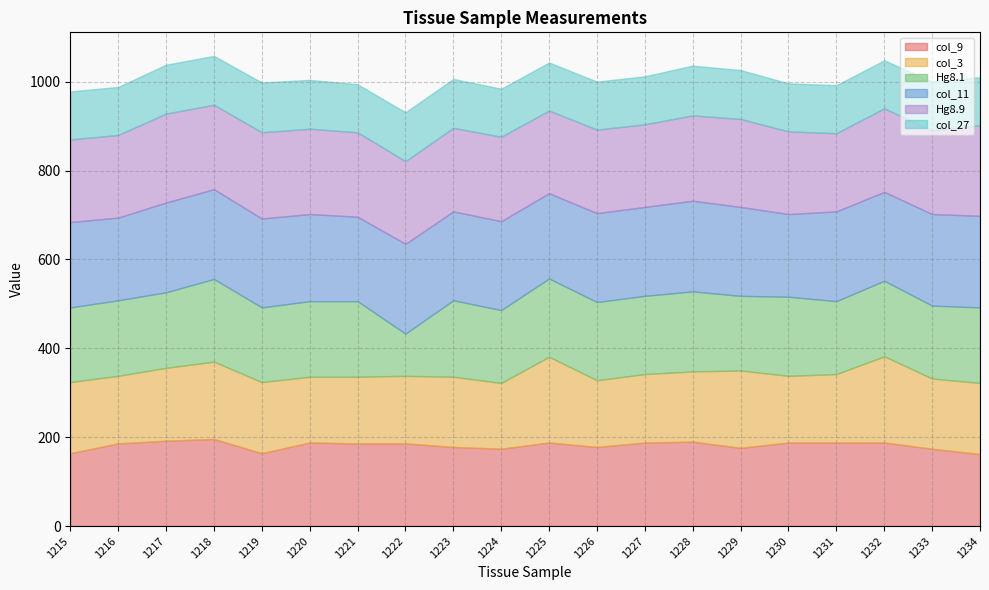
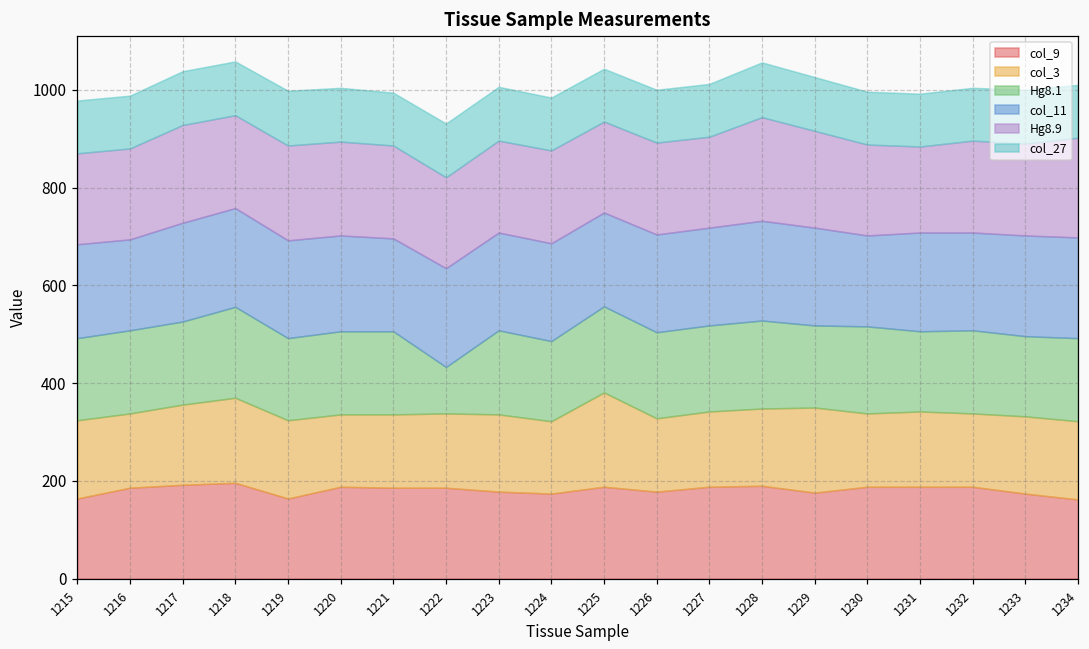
  {
    "col_9": {
      "1215": 160,
      "1216": 190,
      "1217": 190,
      "1218": 200,
      "1219": 160,
      "1220": 190,
      "1221": 190,
      "1222": 190,
      "1223": 180,
      "1224": 170,
      "1225": 190,
      "1226": 180,
      "1227": 190,
      "1228": 190,
      "1229": 180,
      "1230": 190,
      "1231": 190,
      "1232": 190,
      "1233": 170,
      "1234": 160
    },
    "col_3": {
      "1215": 160,
      "1216": 150,
      "1217": 160,
      "1218": 170,
      "1219": 160,
      "1220": 150,
      "1221": 150,
      "1222": 150,
      "1223": 160,
      "1224": 150,
      "1225": 190,
      "1226": 150,
      "1227": 150,
      "1228": 160,
      "1229": 170,
      "1230": 150,
      "1231": 150,
-     "1232": 190,
+     "1232": 150,
      "1233": 160,
      "1234": 160
    },
    "Hg8.1": {
      "1215": 170,
      "1216": 170,
      "1217": 170,
      "1218": 190,
      "1219": 170,
      "1220": 170,
      "1221": 170,
      "1222": 100,
      "1223": 170,
      "1224": 160,
      "1225": 180,
      "1226": 180,
      "1227": 180,
      "1228": 180,
      "1229": 170,
      "1230": 180,
      "1231": 160,
      "1232": 170,
      "1233": 160,
      "1234": 170
    },
    "Hg8.9": {
      "1215": 190,
      "1216": 190,
      "1217": 200,
      "1218": 190,
      "1219": 190,
      "1220": 190,
      "1221": 190,
      "1222": 190,
      "1223": 190,
      "1224": 190,
      "1225": 190,
      "1226": 190,
      "1227": 190,
-     "1228": 190,
+     "1228": 210,
      "1229": 200,
      "1230": 190,
      "1231": 180,
      "1232": 190,
      "1234": 200
    }
  }
